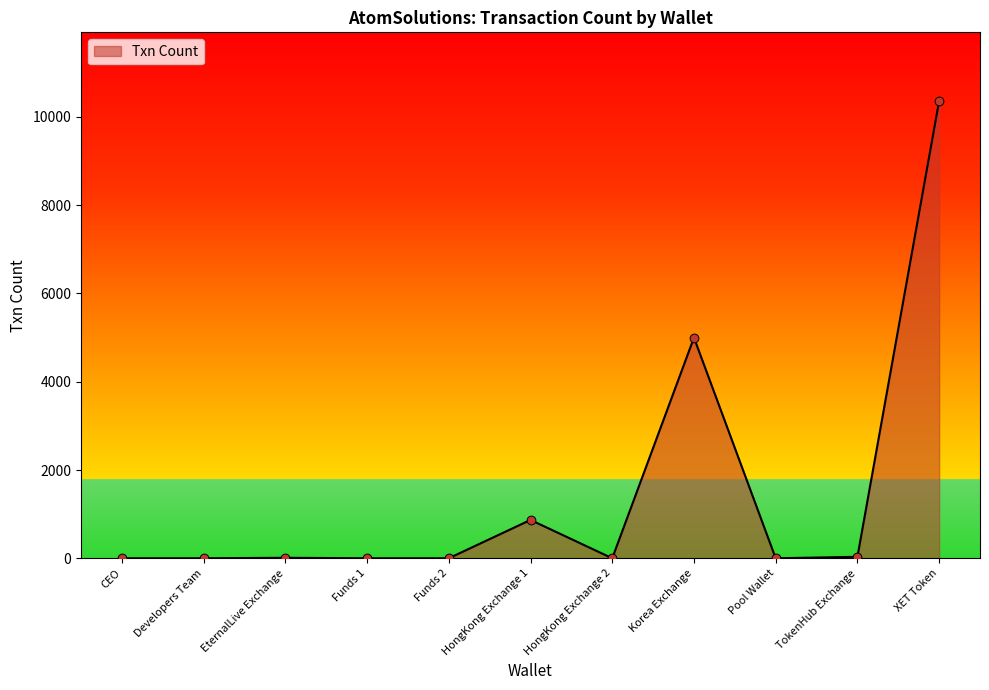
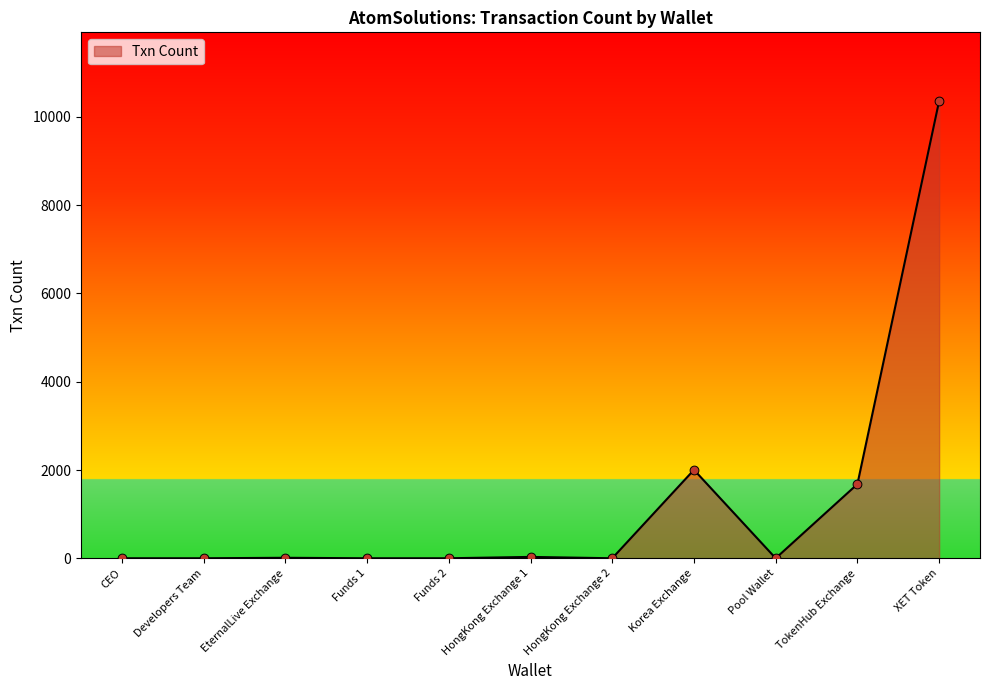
  {
    "CEO": 0,
    "Developers Team": 0,
    "EternalLive Exchange": 0,
    "Funds 1": 0,
    "Funds 2": 0,
-   "HongKong Exchange 1": 900,
+   "HongKong Exchange 1": 0,
    "HongKong Exchange 2": 0,
-   "Korea Exchange": 5000,
+   "Korea Exchange": 2000,
    "Pool Wallet": 0,
-   "TokenHub Exchange": 0,
+   "TokenHub Exchange": 1700,
    "XET Token": 10400
  }
